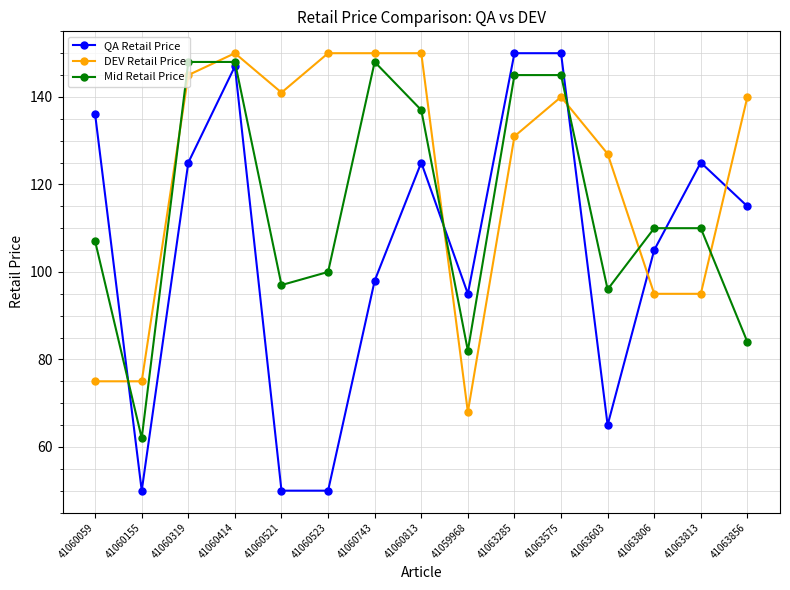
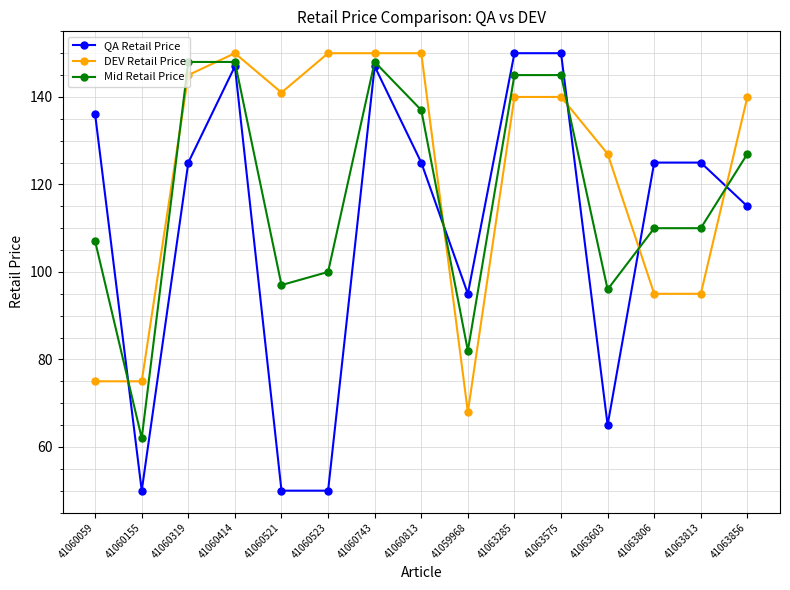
  {
    "QA Retail Price": {
      "41060059": 136,
      "41060155": 50,
      "41060319": 125,
      "41060414": 147,
      "41060521": 50,
      "41060523": 50,
-     "41060743": 98,
+     "41060743": 147,
      "41060813": 125,
      "41059968": 95,
      "41063285": 150,
      "41063575": 150,
      "41063603": 65,
-     "41063806": 105,
+     "41063806": 125,
      "41063813": 125,
      "41063856": 115
    },
    "DEV Retail Price": {
      "41060059": 75,
      "41060155": 75,
      "41060414": 150,
      "41060521": 141,
      "41060523": 150,
      "41060743": 150,
      "41060813": 150,
      "41059968": 68,
-     "41063285": 131,
+     "41063285": 140,
      "41063575": 140,
      "41063603": 127,
      "41063806": 95,
      "41063813": 95,
      "41063856": 140
    },
    "Mid Retail Price": {
      "41060059": 107,
      "41060155": 62,
      "41060414": 148,
      "41060521": 97,
      "41060523": 100,
      "41060743": 148,
      "41060813": 137,
      "41059968": 82,
      "41063285": 145,
      "41063575": 145,
      "41063603": 96,
      "41063806": 110,
      "41063813": 110,
-     "41063856": 84
+     "41063856": 127
    }
  }
